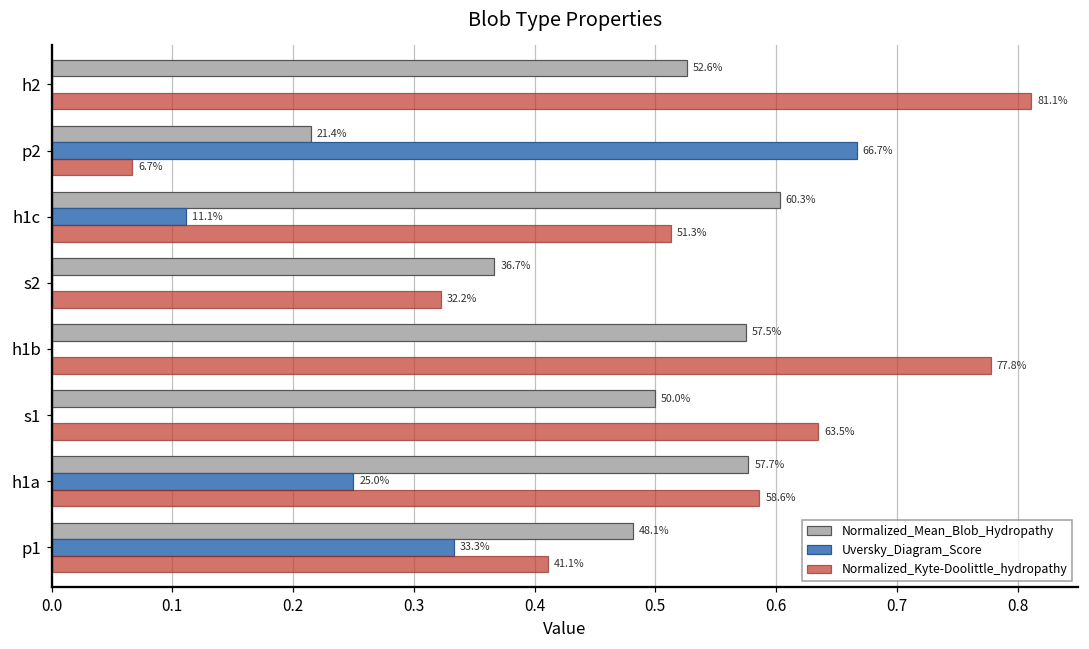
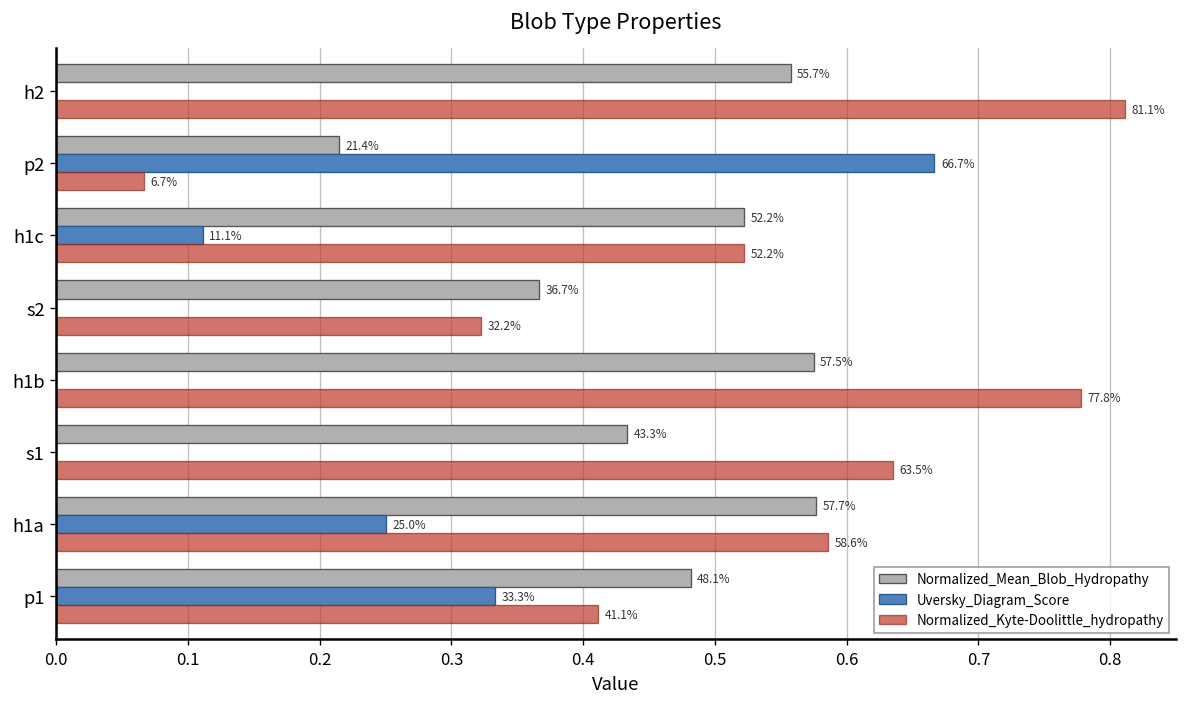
  {
    "Normalized_Mean_Blob_Hydropathy": {
-     "h2": "52.6%",
+     "h2": "55.7%",
      "p2": "21.4%",
-     "h1c": "60.3%",
+     "h1c": "52.2%",
      "s2": "36.7%",
      "h1b": "57.5%",
-     "s1": "50.0%",
+     "s1": "43.3%",
      "h1a": "57.7%",
      "p1": "48.1%"
    },
    "Uversky_Diagram_Score": {
      "p2": "66.7%",
      "h1c": "11.1%",
      "h1a": "25.0%",
      "p1": "33.3%"
    },
    "Normalized_Kyte-Doolittle_hydropathy": {
      "h2": "81.1%",
      "p2": "6.7%",
-     "h1c": "51.3%",
+     "h1c": "52.2%",
      "s2": "32.2%",
      "h1b": "77.8%",
      "s1": "63.5%",
      "h1a": "58.6%",
      "p1": "41.1%"
    }
  }
